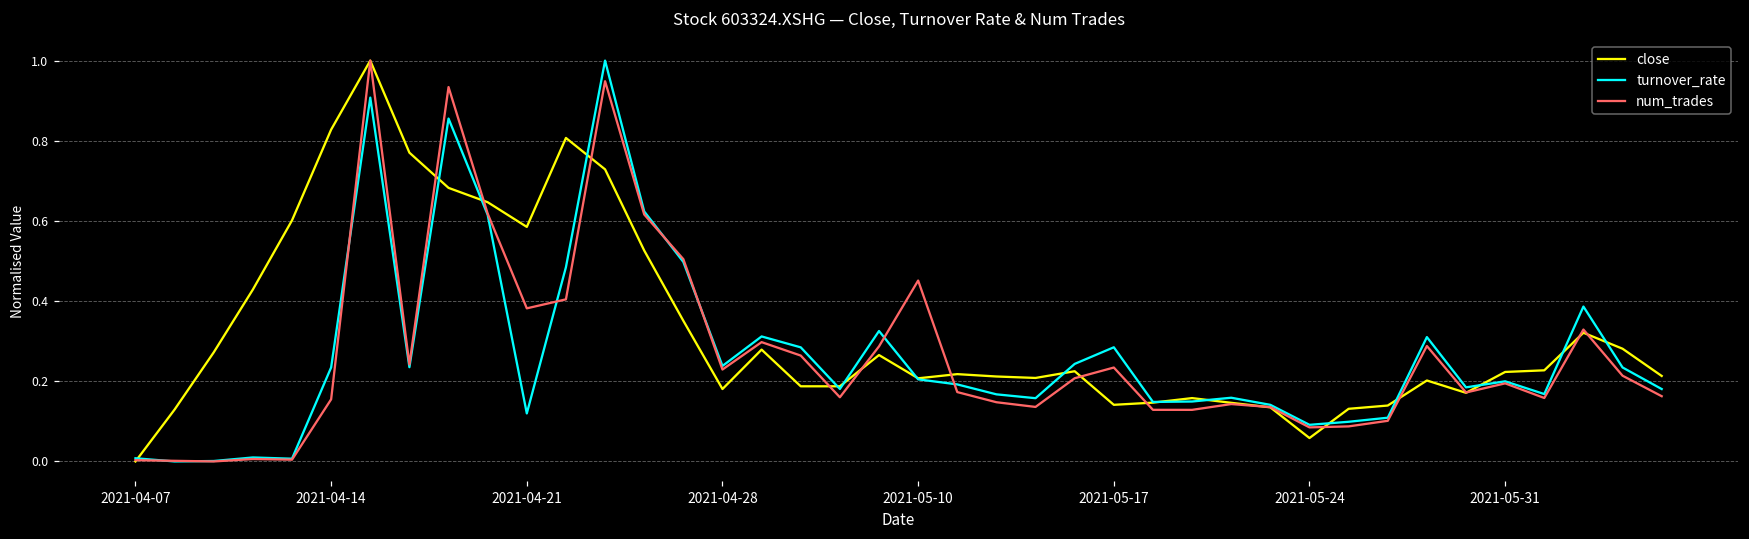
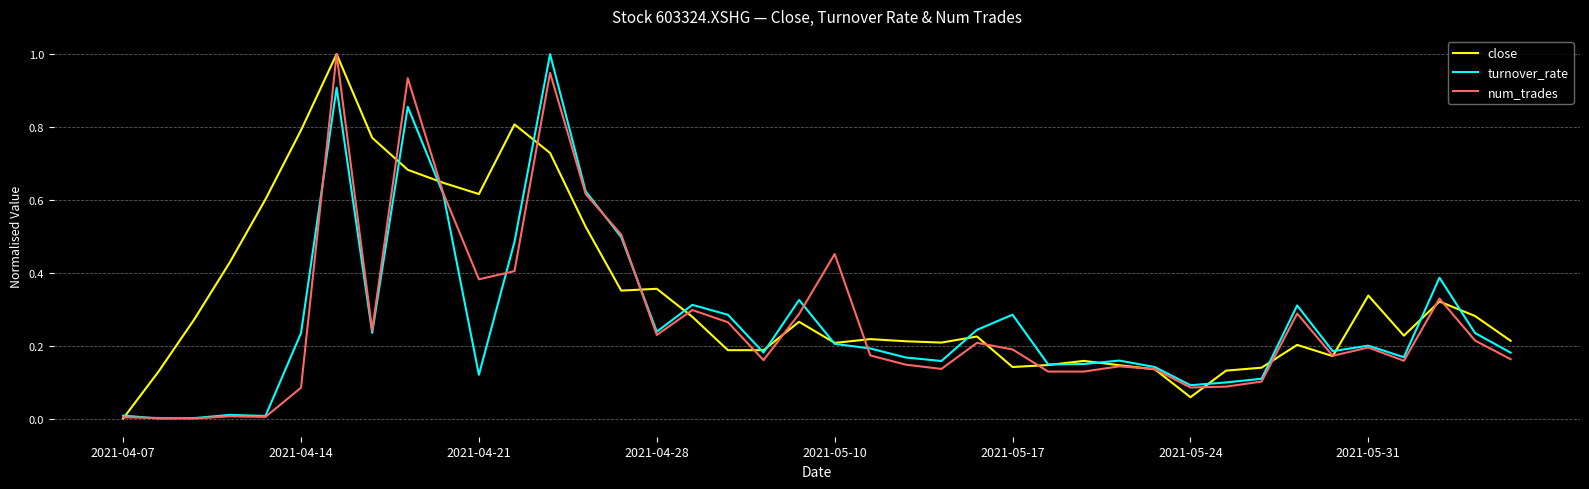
  {
    "close": {
-     "2021-04-14": 0.83,
-     "2021-04-21": 0.59,
-     "2021-04-28": 0.18,
+     "2021-04-14": 0.79,
+     "2021-04-21": 0.62,
+     "2021-04-28": 0.36,
      "2021-05-17": 0.14,
      "2021-05-24": 0.06,
-     "2021-05-31": 0.22
+     "2021-05-31": 0.34
    },
    "turnover_rate": {
      "2021-04-14": 0.23,
      "2021-04-21": 0.12,
      "2021-04-28": 0.24,
      "2021-05-17": 0.28
    },
    "num_trades": {
-     "2021-04-14": 0.15,
+     "2021-04-14": 0.08,
      "2021-04-21": 0.38,
      "2021-04-28": 0.23,
      "2021-05-10": 0.45,
-     "2021-05-17": 0.23
+     "2021-05-17": 0.19
    }
  }
